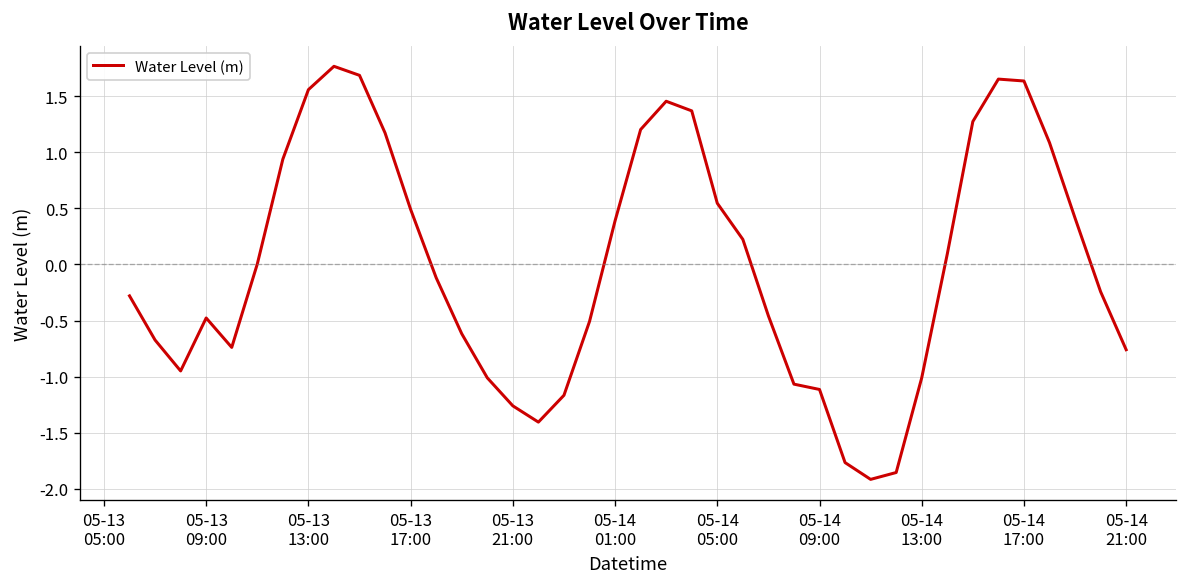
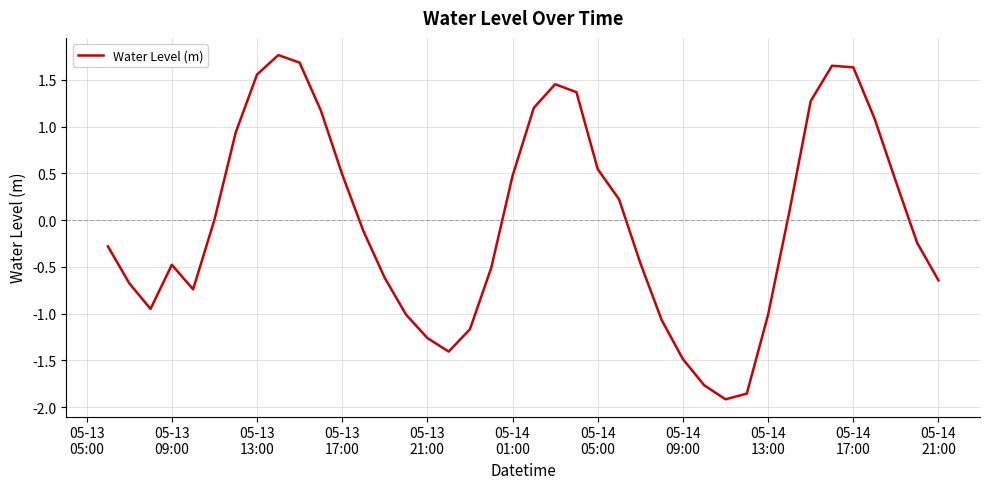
  {
    "05-13 09:00": -0.5,
    "05-13 13:00": 1.6,
    "05-13 17:00": 0.5,
    "05-13 21:00": -1.3,
-   "05-14 01:00": 0.4,
+   "05-14 01:00": 0.5,
    "05-14 05:00": 0.5,
-   "05-14 09:00": -1.1,
+   "05-14 09:00": -1.5,
    "05-14 13:00": -1.0,
    "05-14 17:00": 1.6,
-   "05-14 21:00": -0.8
+   "05-14 21:00": -0.6
  }
